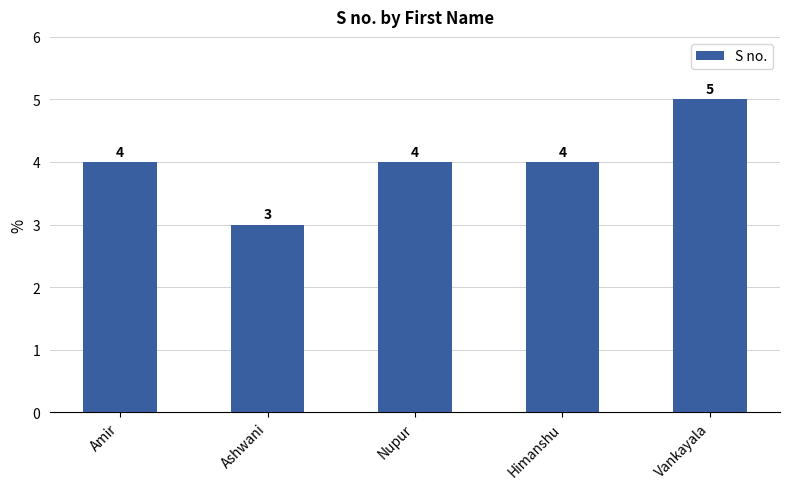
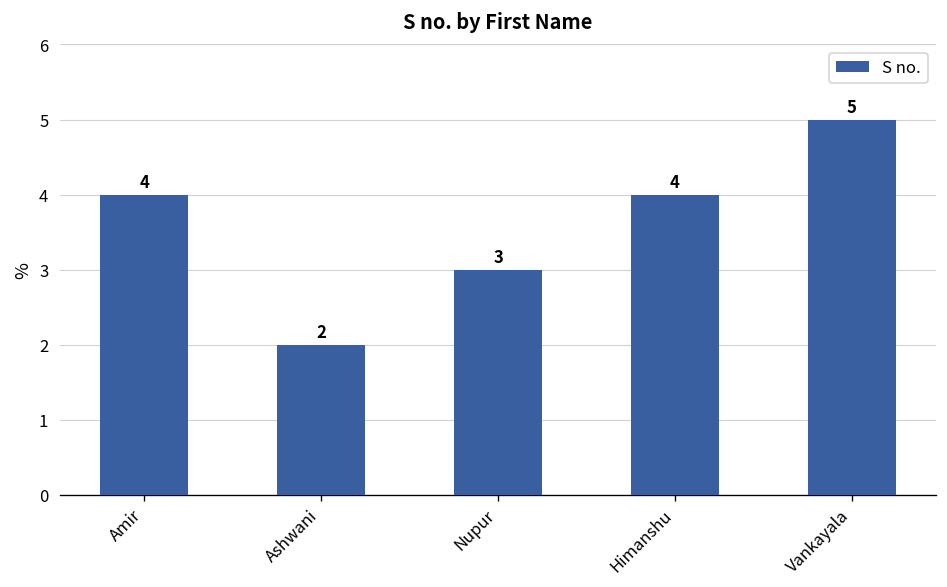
  {
    "Amir": 4,
-   "Ashwani": 3,
-   "Nupur": 4,
+   "Ashwani": 2,
+   "Nupur": 3,
    "Himanshu": 4,
    "Vankayala": 5
  }
